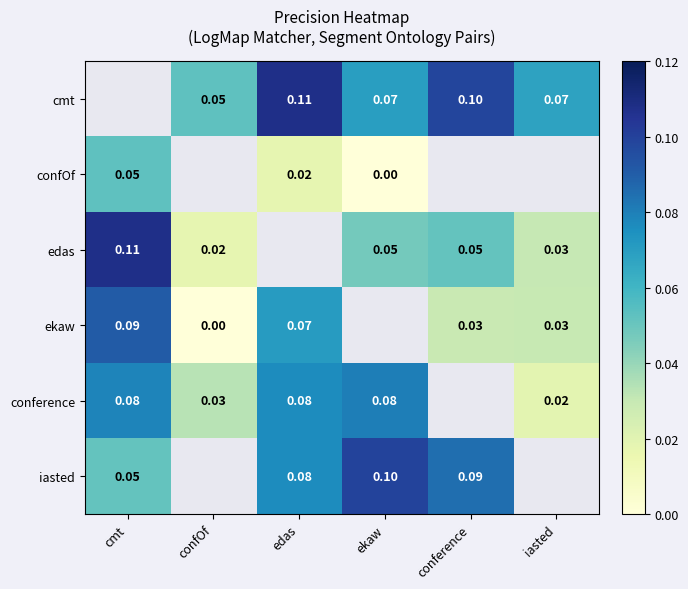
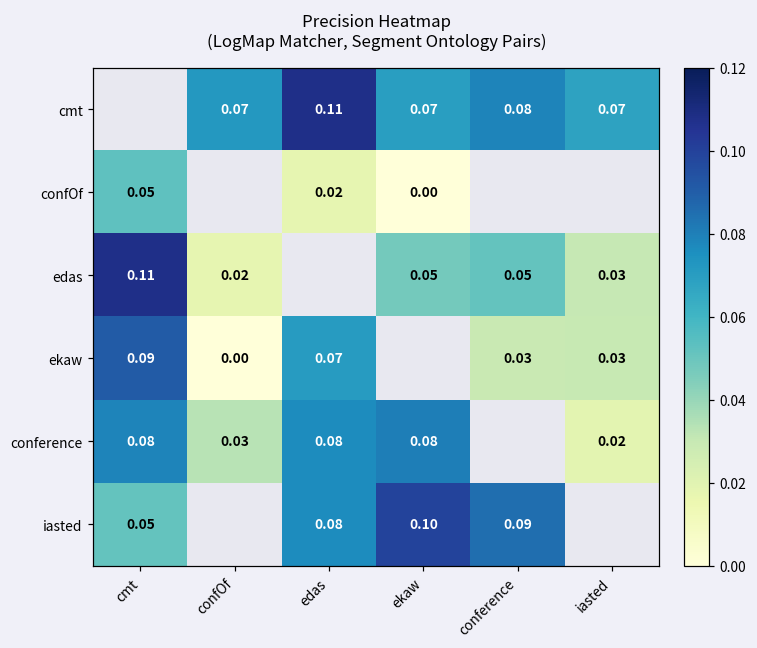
  {
    "cmt": {
-     "confOf": 0.05,
+     "confOf": 0.07,
      "edas": 0.11,
      "ekaw": 0.07,
-     "conference": 0.10,
+     "conference": 0.08,
      "iasted": 0.07
    },
    "confOf": {
      "cmt": 0.05,
      "edas": 0.02,
      "ekaw": 0.00
    },
    "edas": {
      "cmt": 0.11,
      "confOf": 0.02,
      "ekaw": 0.05,
      "conference": 0.05,
      "iasted": 0.03
    },
    "ekaw": {
      "cmt": 0.09,
      "confOf": 0.00,
      "edas": 0.07,
      "conference": 0.03,
      "iasted": 0.03
    },
    "conference": {
      "cmt": 0.08,
      "confOf": 0.03,
      "edas": 0.08,
      "ekaw": 0.08,
      "iasted": 0.02
    },
    "iasted": {
      "cmt": 0.05,
      "edas": 0.08,
      "ekaw": 0.10,
      "conference": 0.09
    }
  }
